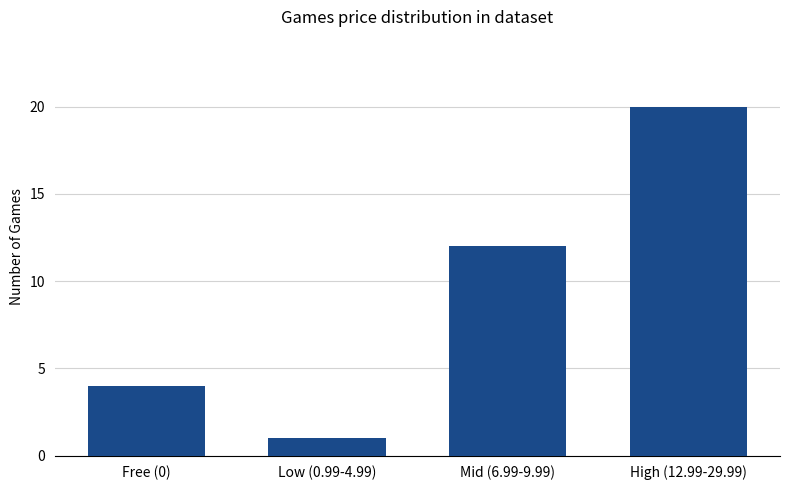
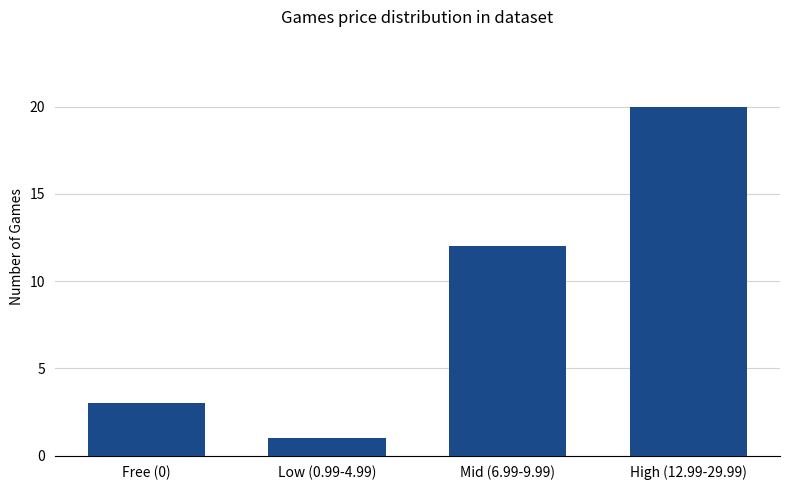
  {
-   "Free (0)": 4,
+   "Free (0)": 3,
    "Low (0.99-4.99)": 1,
    "Mid (6.99-9.99)": 12,
    "High (12.99-29.99)": 20
  }
